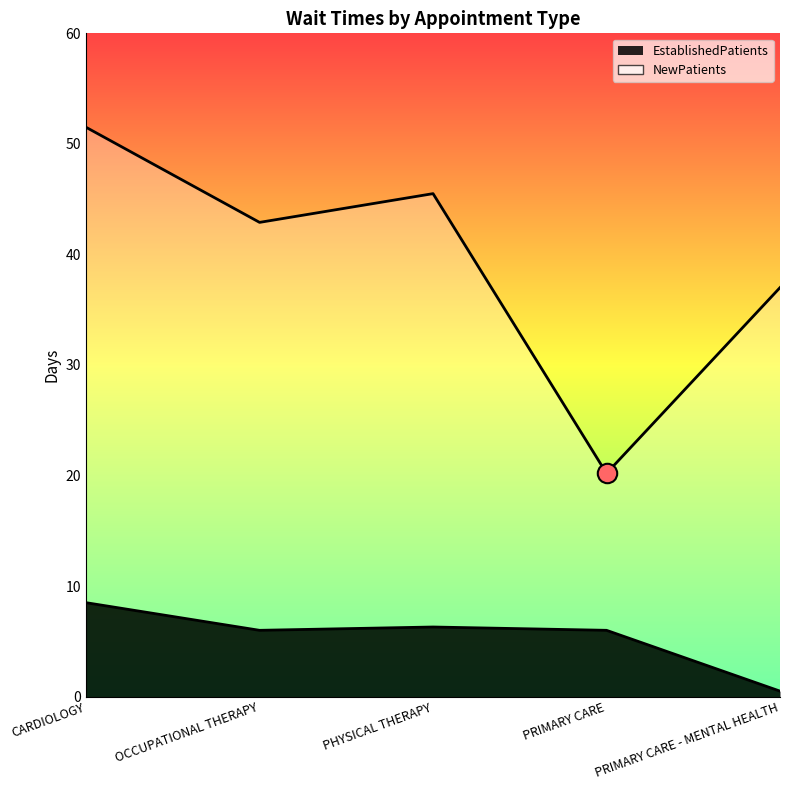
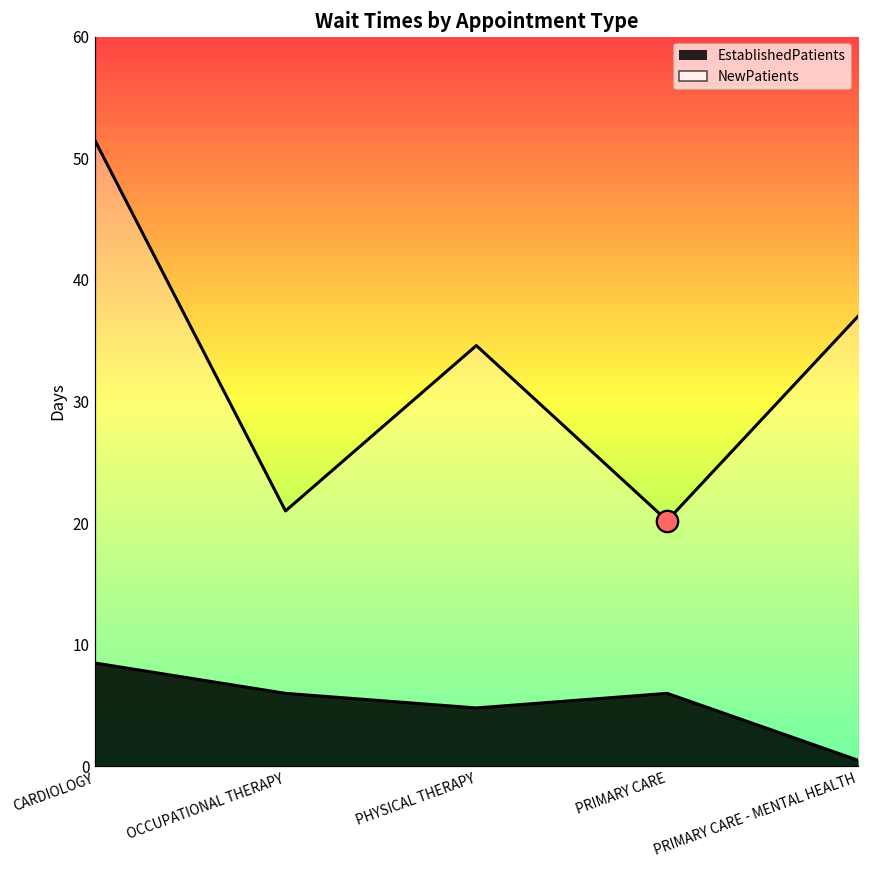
  {
    "EstablishedPatients": {
      "CARDIOLOGY": 8.5,
      "OCCUPATIONAL THERAPY": 6.0,
-     "PHYSICAL THERAPY": 6.3,
+     "PHYSICAL THERAPY": 4.8,
      "PRIMARY CARE": 6.0,
      "PRIMARY CARE - MENTAL HEALTH": 0.5
    },
    "NewPatients": {
      "CARDIOLOGY": 51.5,
-     "OCCUPATIONAL THERAPY": 42.9,
-     "PHYSICAL THERAPY": 45.5,
+     "OCCUPATIONAL THERAPY": 21.0,
+     "PHYSICAL THERAPY": 34.6,
      "PRIMARY CARE - MENTAL HEALTH": 37.0
    }
  }
